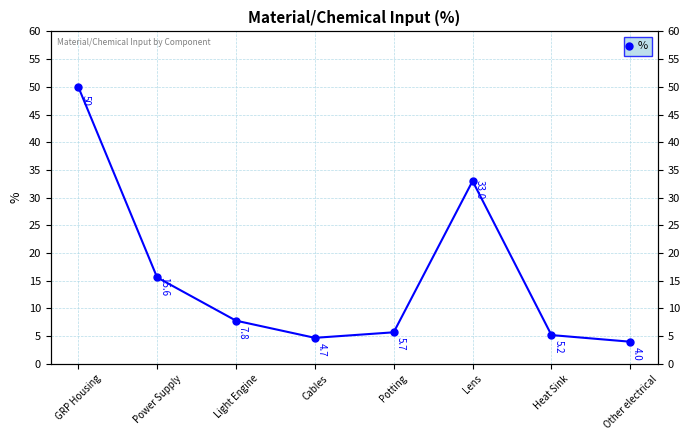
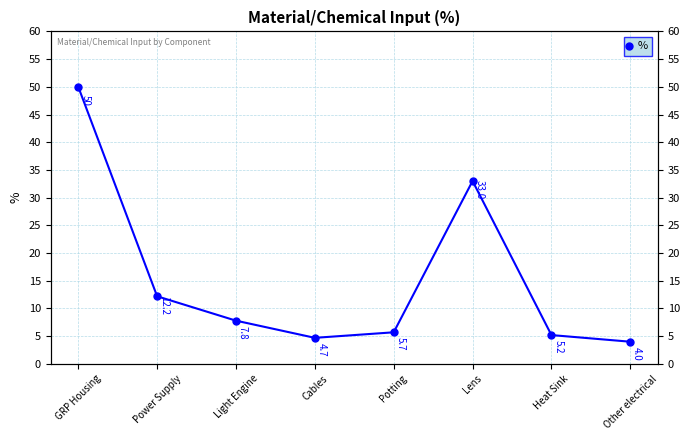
  {
    "GRP Housing": 50,
-   "Power Supply": 15.6,
+   "Power Supply": 12.2,
    "Light Engine": 7.8,
    "Cables": 4.7,
    "Potting": 5.7,
    "Lens": 33.0,
    "Heat Sink": 5.2,
    "Other electrical": 4.0
  }
